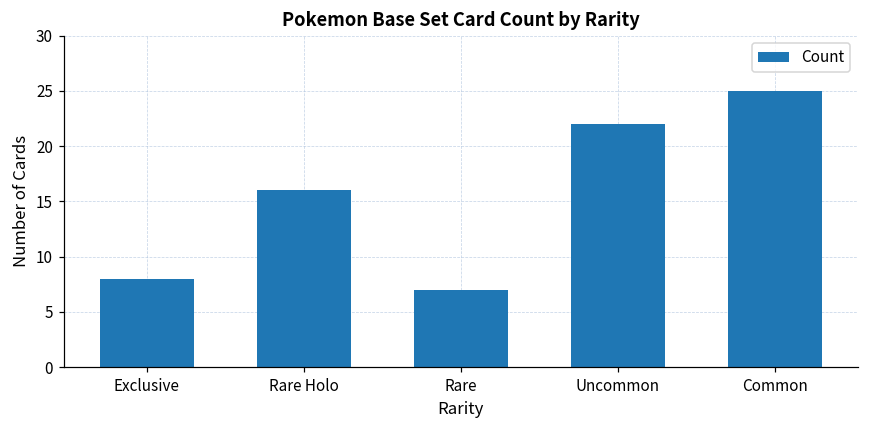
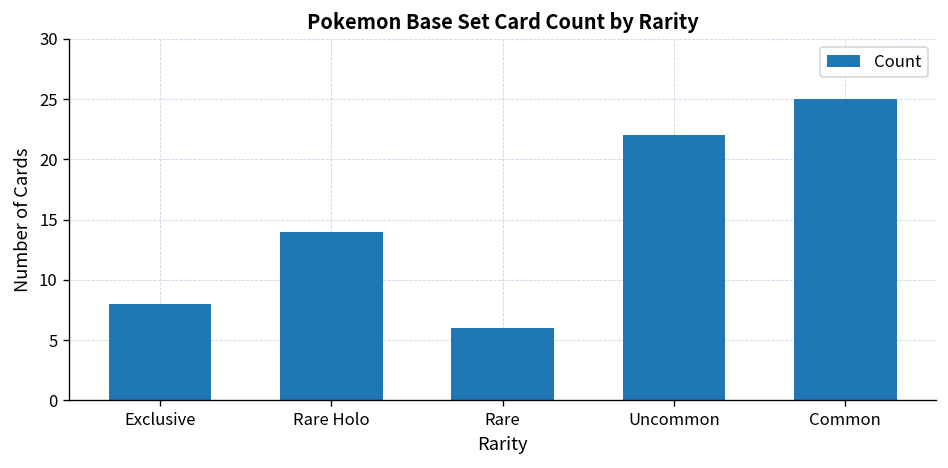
  {
    "Exclusive": 8,
-   "Rare Holo": 16,
-   "Rare": 7,
+   "Rare Holo": 14,
+   "Rare": 6,
    "Uncommon": 22,
    "Common": 25
  }
